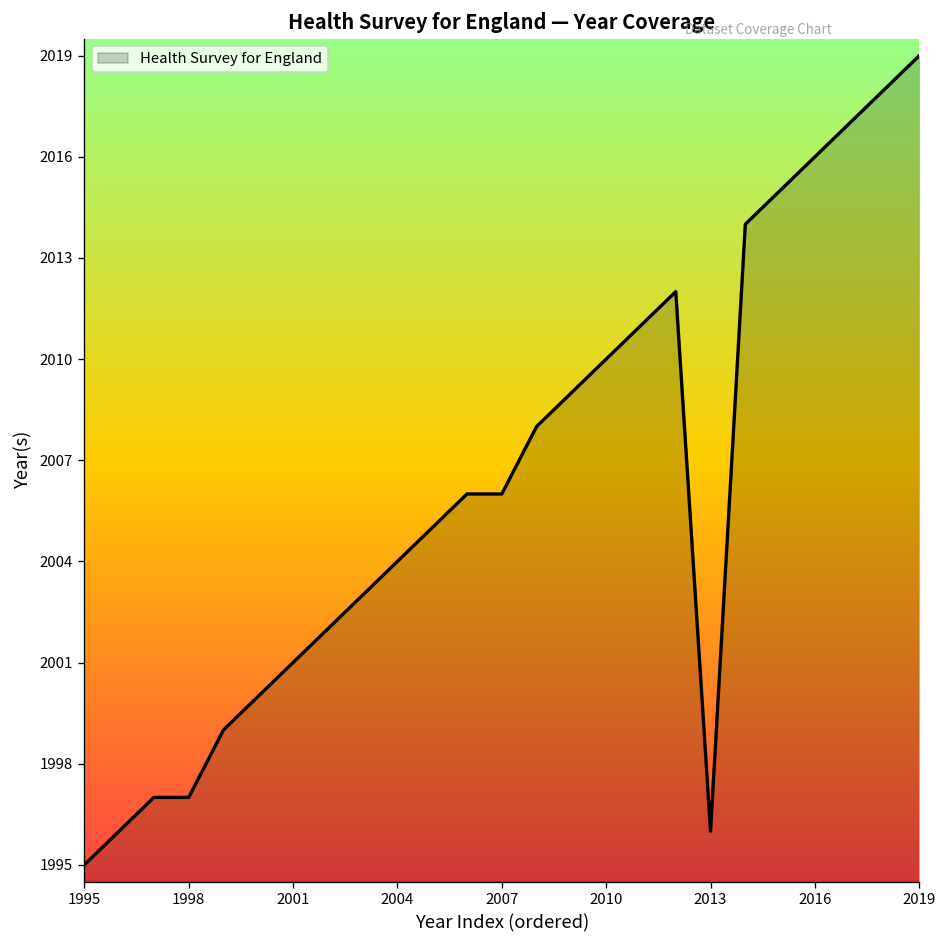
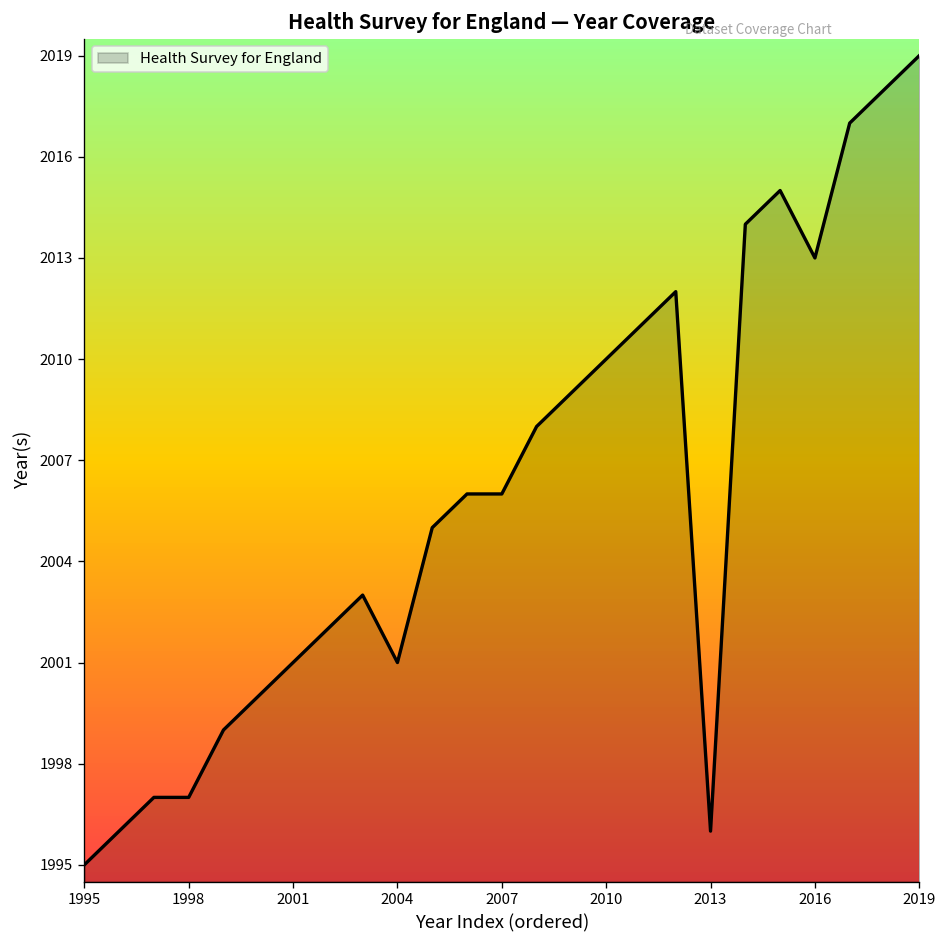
  {
    "1995": 1995,
    "1998": 1997,
    "2001": 2001,
-   "2004": 2004,
+   "2004": 2001,
    "2007": 2006,
    "2010": 2010,
    "2013": 1996,
-   "2016": 2016,
+   "2016": 2013,
    "2019": 2019
  }
